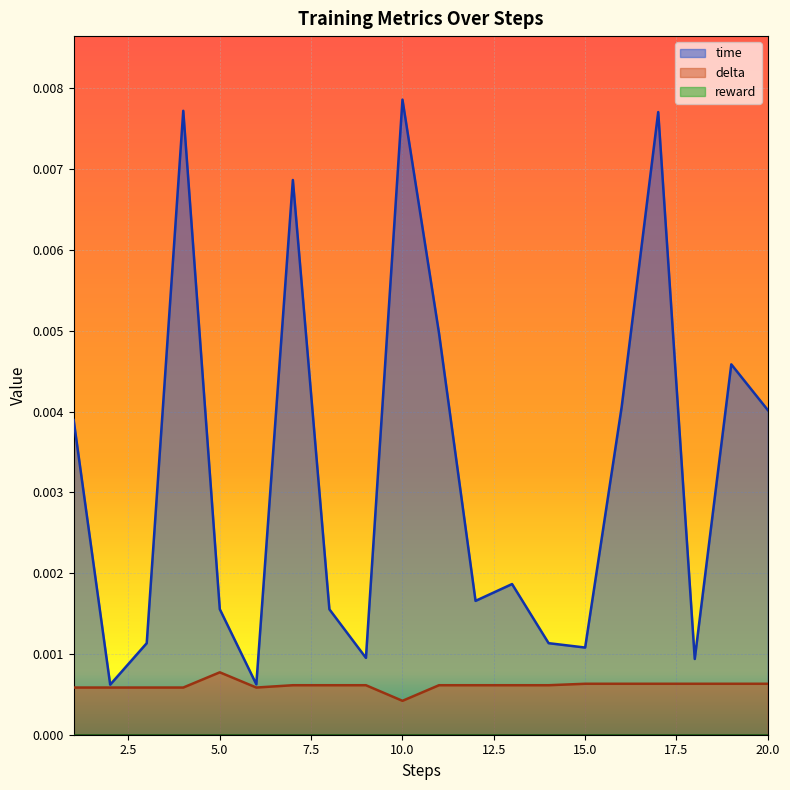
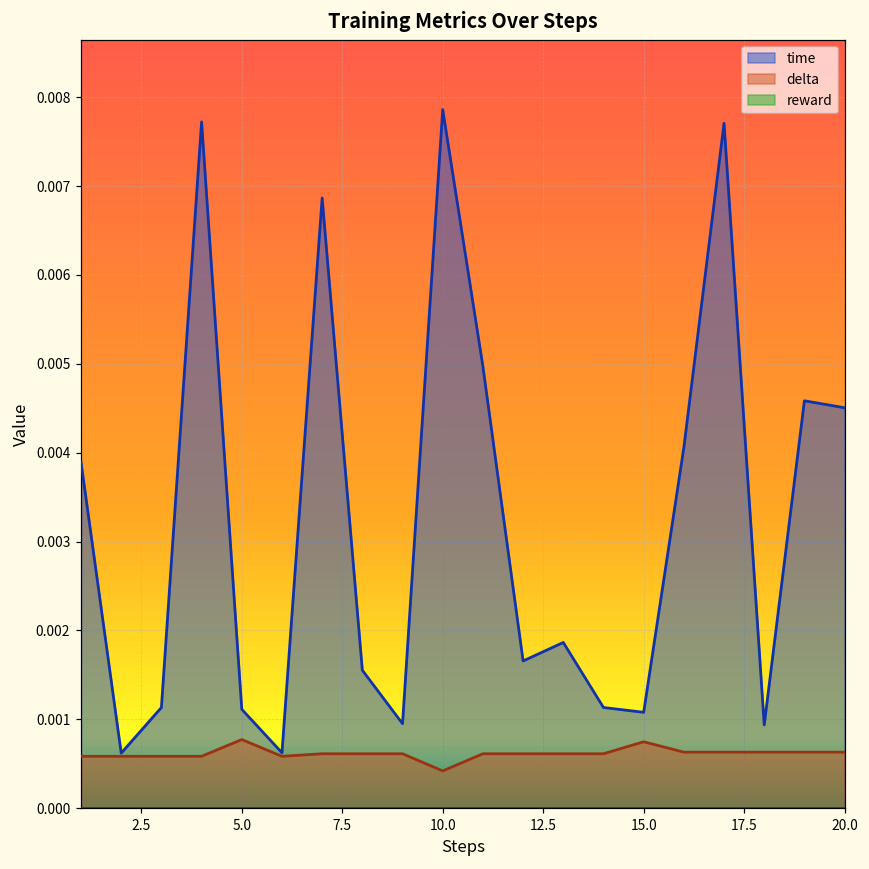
  {
    "time": {
-     "5.0": 0.0016,
+     "5.0": 0.0011,
      "10.0": 0.0079,
      "15.0": 0.0011,
-     "20.0": 0.0040
+     "20.0": 0.0045
    },
    "delta": {
      "5.0": 0.0008,
      "10.0": 0.0004,
-     "15.0": 0.0006,
+     "15.0": 0.0007,
      "20.0": 0.0006
    },
    "reward": {
      "5.0": 0.0000,
      "10.0": 0.0000,
      "15.0": 0.0000,
      "20.0": 0.0000
    }
  }
